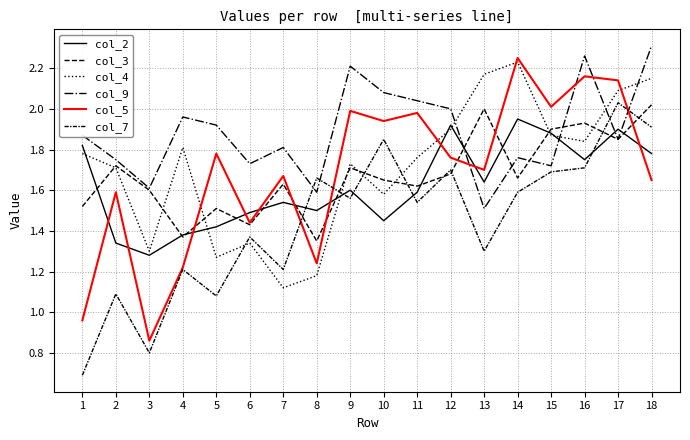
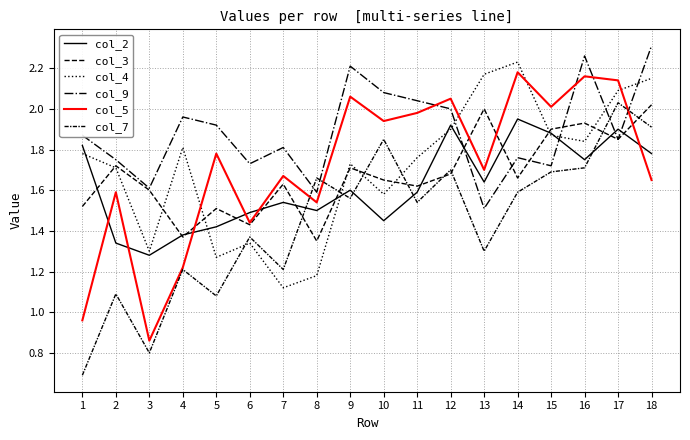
  {
    "col_5": {
      "1": 0.96,
      "2": 1.59,
      "3": 0.86,
      "5": 1.78,
      "7": 1.67,
-     "8": 1.24,
-     "9": 1.99,
+     "8": 1.54,
+     "9": 2.06,
      "10": 1.94,
      "11": 1.98,
-     "12": 1.76,
+     "12": 2.05,
      "13": 1.70,
-     "14": 2.25,
+     "14": 2.18,
      "15": 2.01,
      "16": 2.16,
      "17": 2.14,
      "18": 1.65
    }
  }
